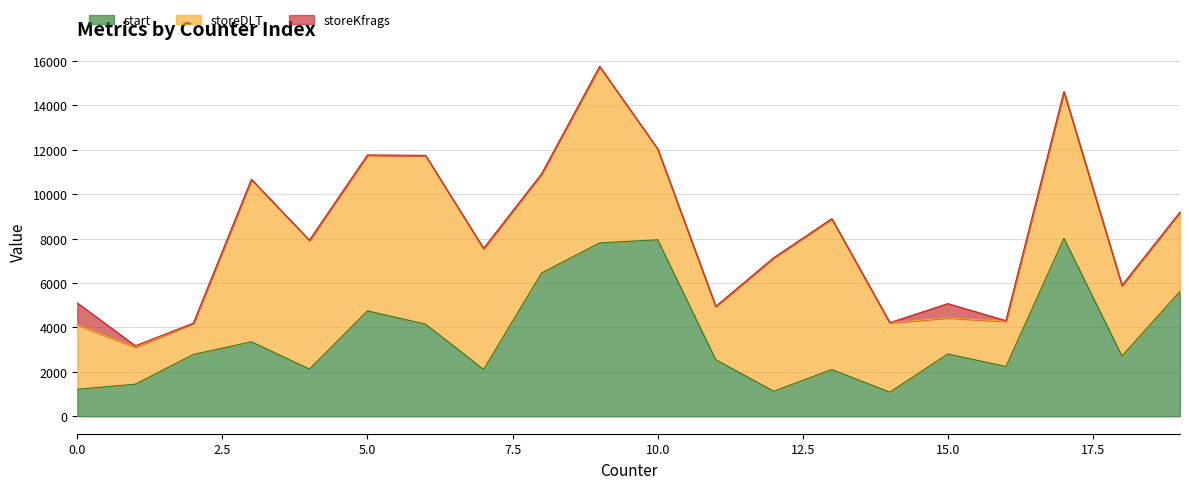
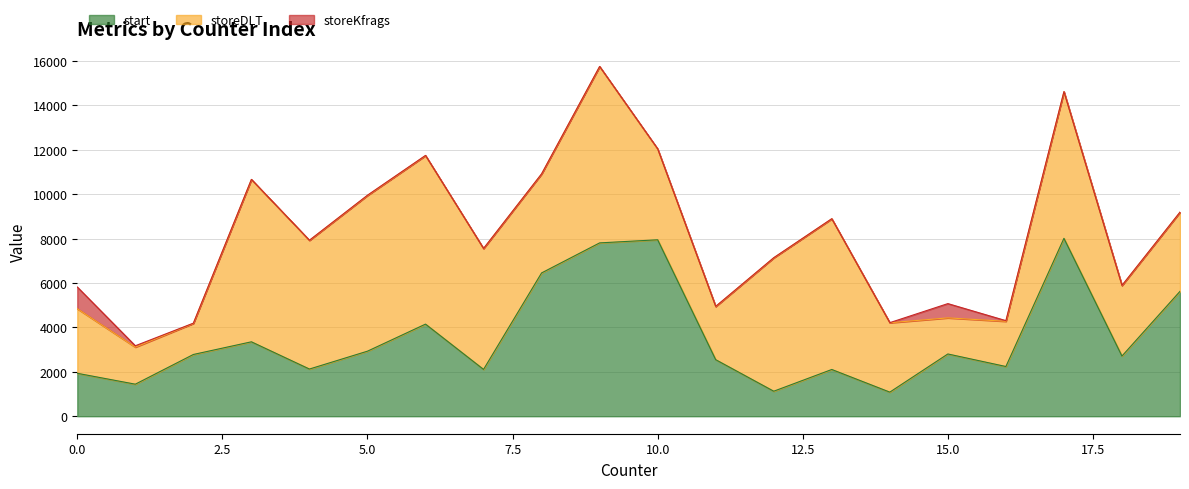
  {
    "start": {
-     "0.0": 1200,
-     "5.0": 4700,
+     "0.0": 1900,
+     "5.0": 2900,
      "10.0": 7900,
      "15.0": 2800
    },
    "storeDLT": {
      "0.0": 2900,
      "15.0": 1600
    },
    "storeKfrags": {
      "0.0": 1000,
      "15.0": 600
    }
  }
